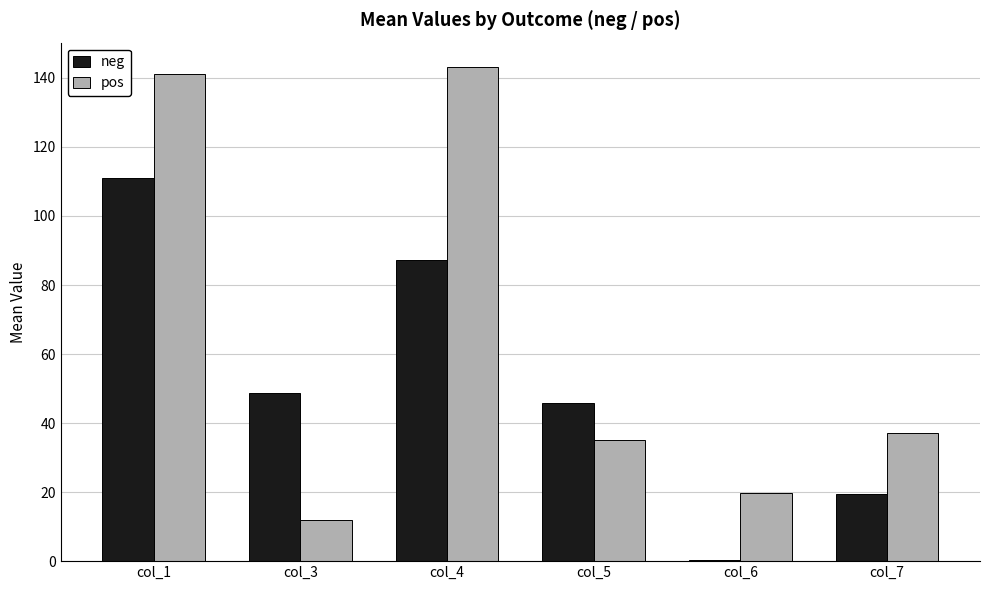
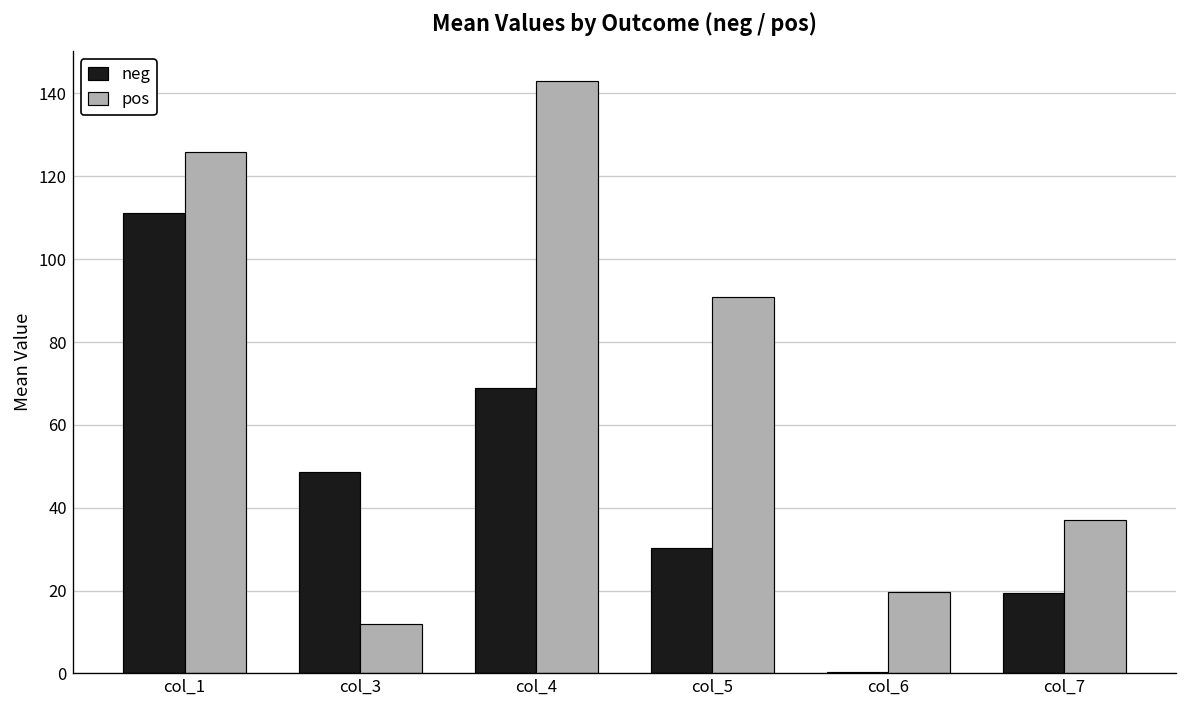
  {
    "neg": {
      "col_1": 111,
      "col_3": 49,
-     "col_4": 87,
-     "col_5": 46,
+     "col_4": 69,
+     "col_5": 30,
      "col_7": 19
    },
    "pos": {
-     "col_1": 141,
+     "col_1": 126,
      "col_3": 12,
      "col_4": 143,
-     "col_5": 35,
+     "col_5": 91,
      "col_6": 20,
      "col_7": 37
    }
  }
